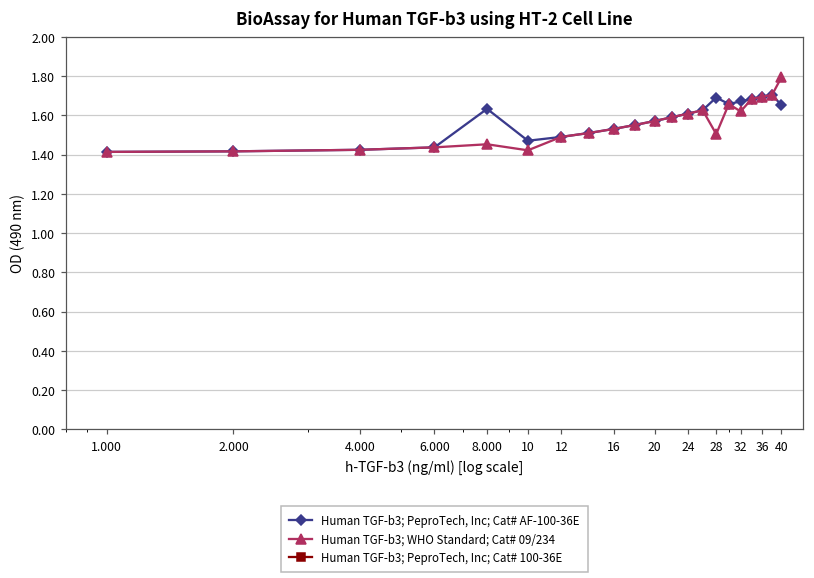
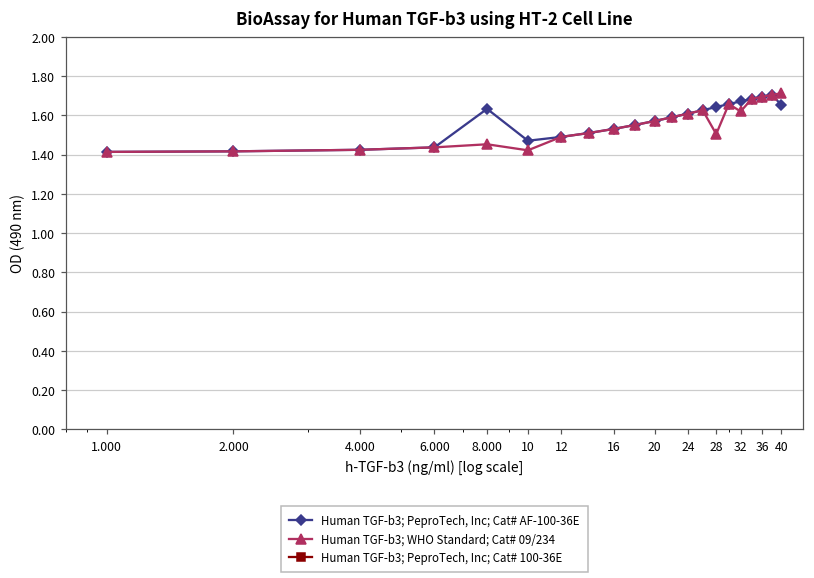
  {
    "Human TGF-b3; PeproTech, Inc; Cat# AF-100-36E": {
      "8.000": 1.63,
      "10": 1.47,
-     "28": 1.69,
+     "28": 1.64,
      "32": 1.67,
      "40": 1.65
    },
    "Human TGF-b3; WHO Standard; Cat# 09/234": {
      "8.000": 1.45,
      "10": 1.42,
      "28": 1.51,
      "32": 1.62,
-     "40": 1.79
+     "40": 1.71
    }
  }
